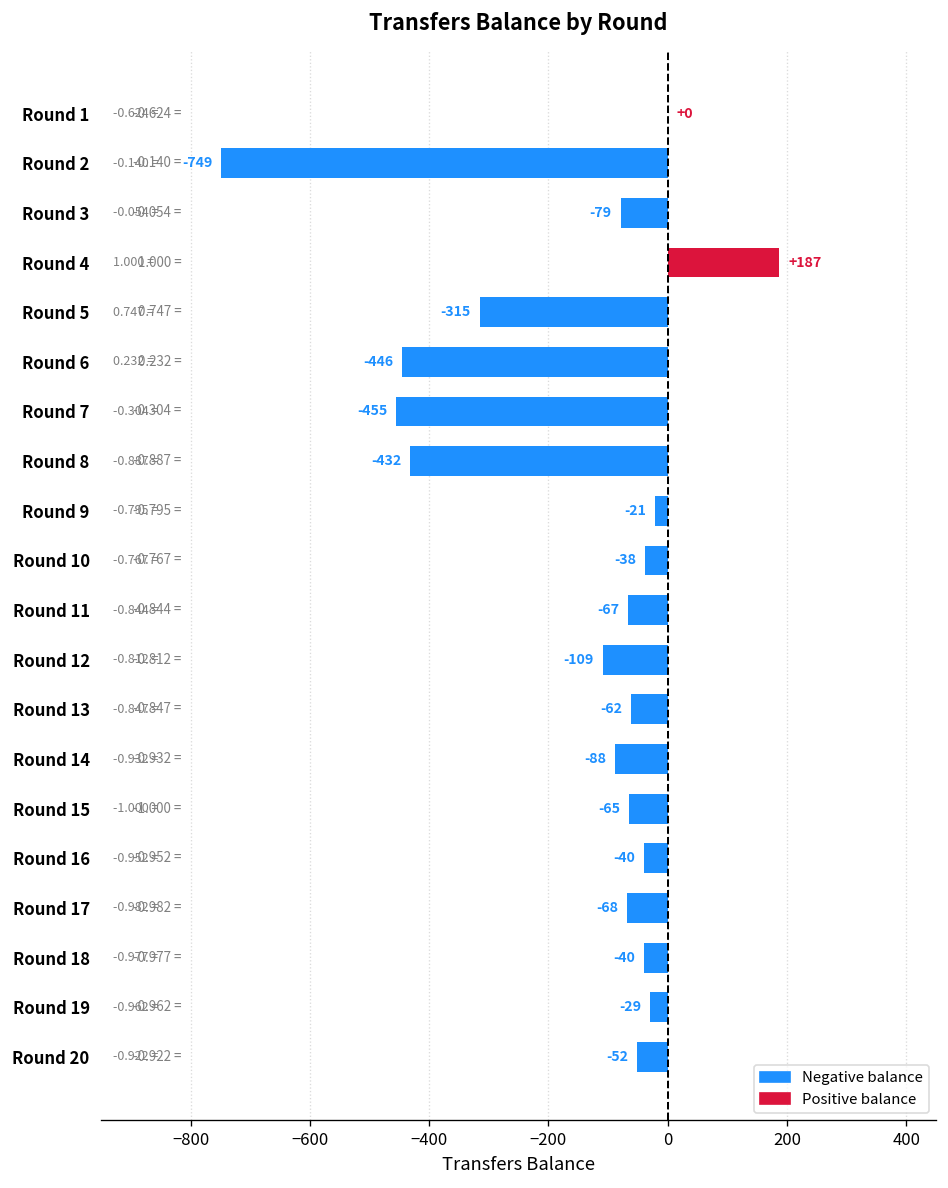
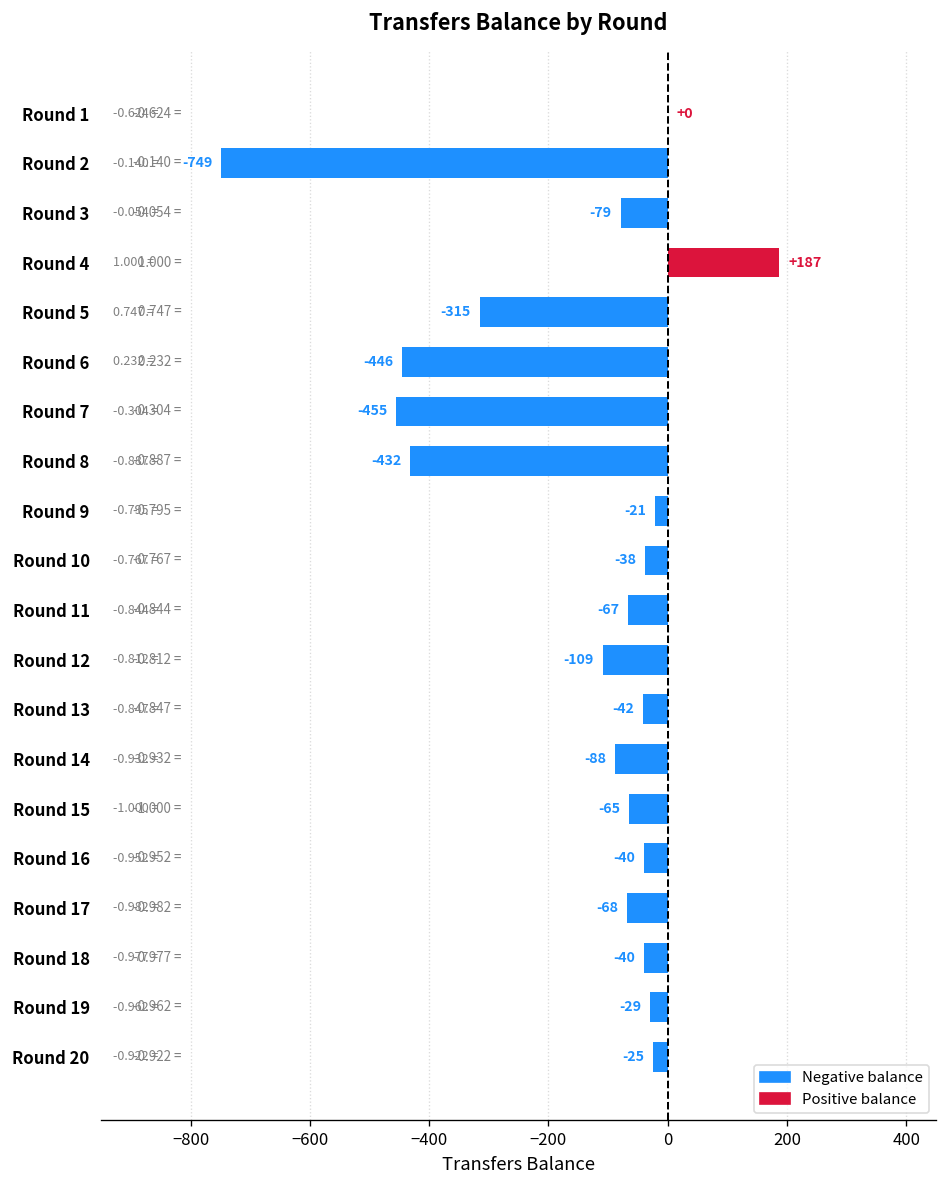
  {
    "Round 1": "+0",
    "Round 2": "-749",
    "Round 3": "-79",
    "Round 4": "+187",
    "Round 5": "-315",
    "Round 6": "-446",
    "Round 7": "-455",
    "Round 8": "-432",
    "Round 9": "-21",
    "Round 10": "-38",
    "Round 11": "-67",
    "Round 12": "-109",
-   "Round 13": "-62",
+   "Round 13": "-42",
    "Round 14": "-88",
    "Round 15": "-65",
    "Round 16": "-40",
    "Round 17": "-68",
    "Round 18": "-40",
    "Round 19": "-29",
-   "Round 20": "-52"
+   "Round 20": "-25"
  }
